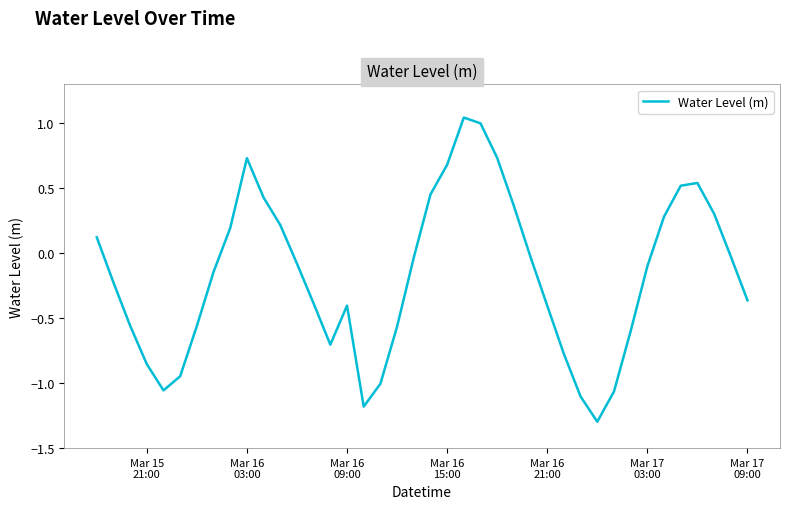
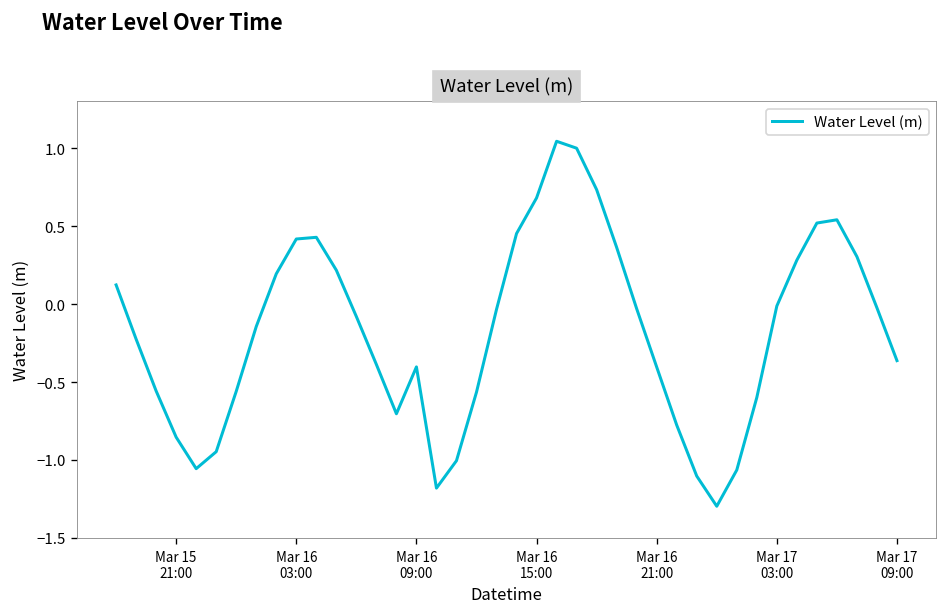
  {
    "Mar 15 21:00": -0.85,
-   "Mar 16 03:00": 0.73,
+   "Mar 16 03:00": 0.42,
    "Mar 16 09:00": -0.40,
    "Mar 16 15:00": 0.68,
    "Mar 16 21:00": -0.40,
-   "Mar 17 03:00": -0.10,
+   "Mar 17 03:00": -0.01,
    "Mar 17 09:00": -0.36
  }
